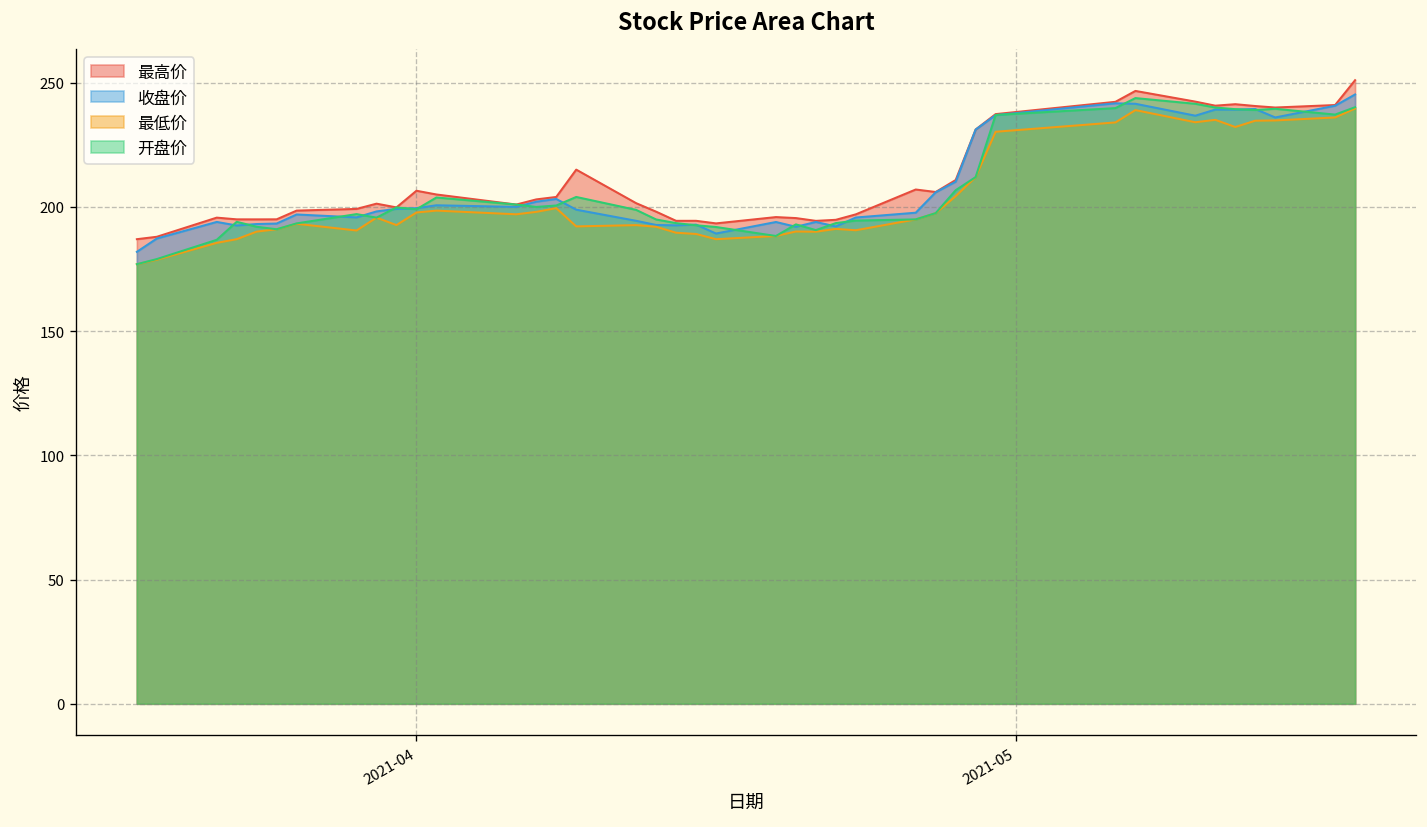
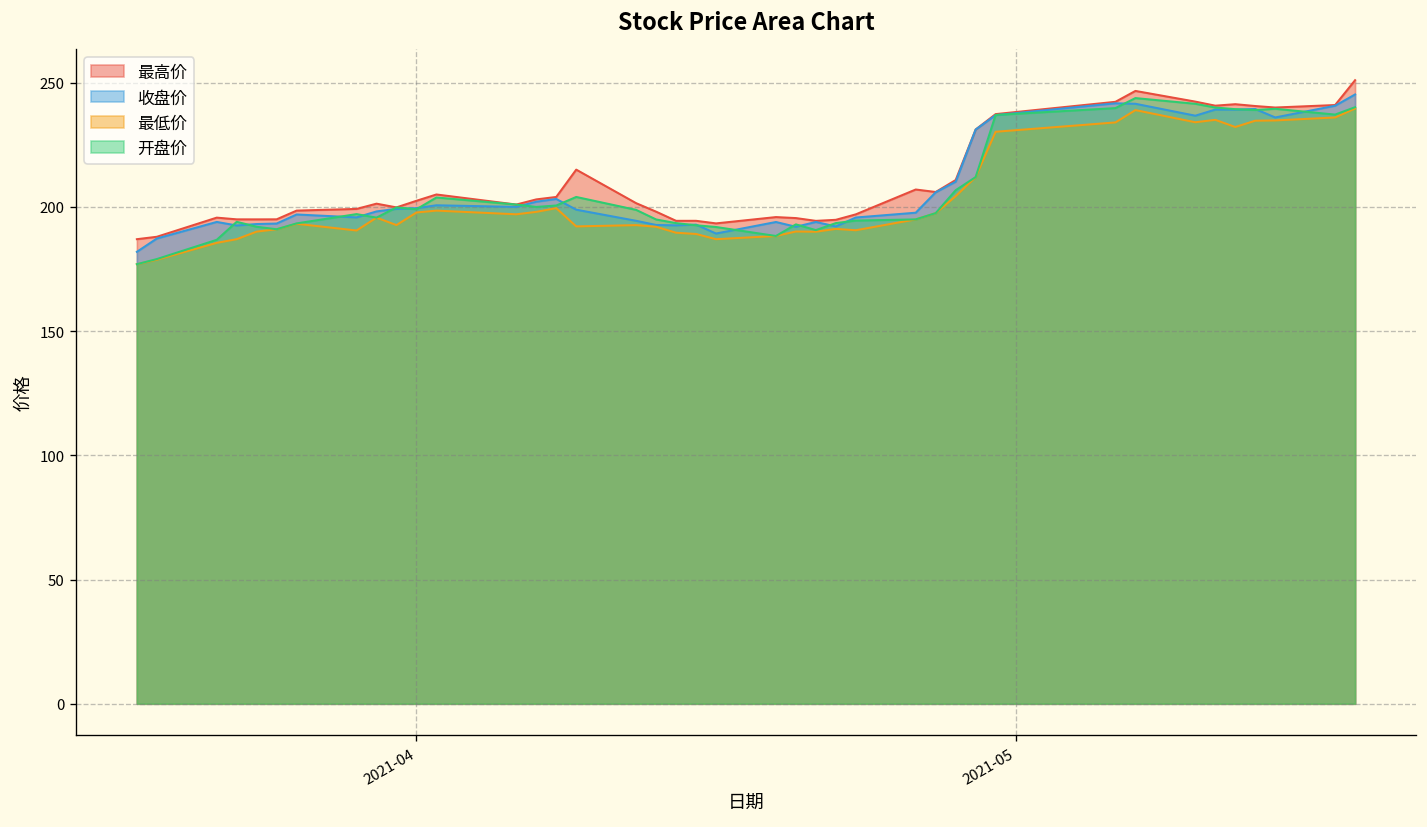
  {
    "最高价": {
-     "2021-04": 207
+     "2021-04": 202
    },
    "最低价": {
      "2021-04": 198
    }
  }
